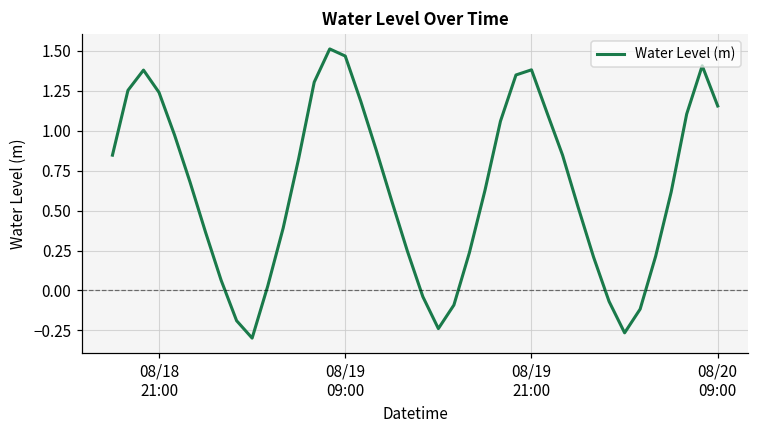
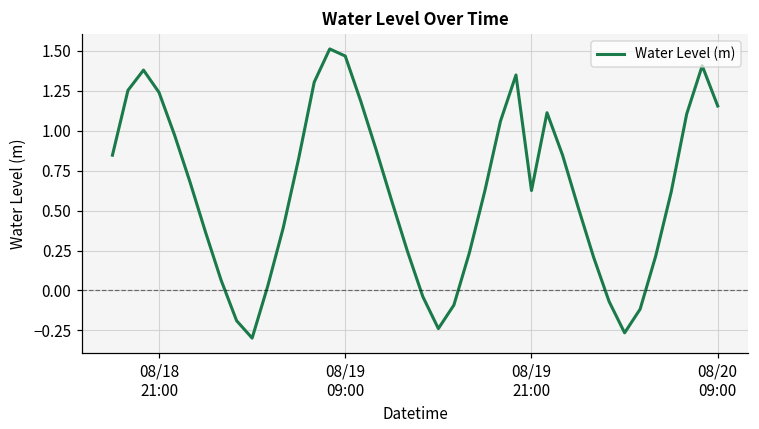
  {
    "08/18 21:00": 1.24,
    "08/19 09:00": 1.47,
-   "08/19 21:00": 1.38,
+   "08/19 21:00": 0.63,
    "08/20 09:00": 1.15
  }
